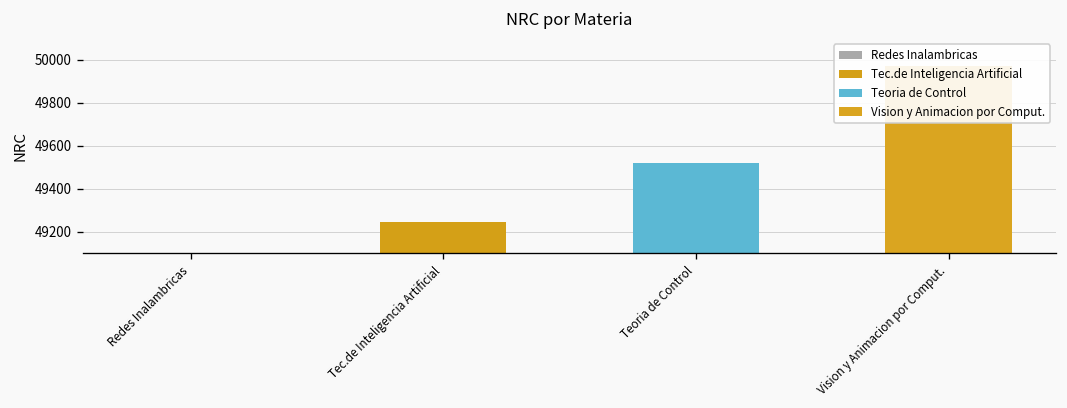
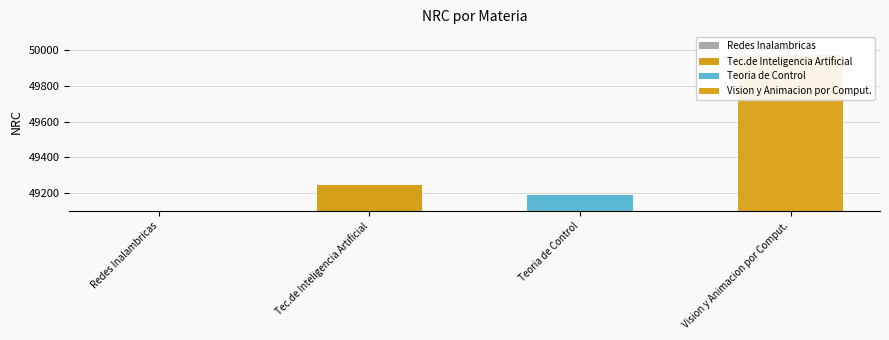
  {
    "Tec.de Inteligencia Artificial": 49250,
-   "Teoria de Control": 49520
+   "Teoria de Control": 49190
  }
